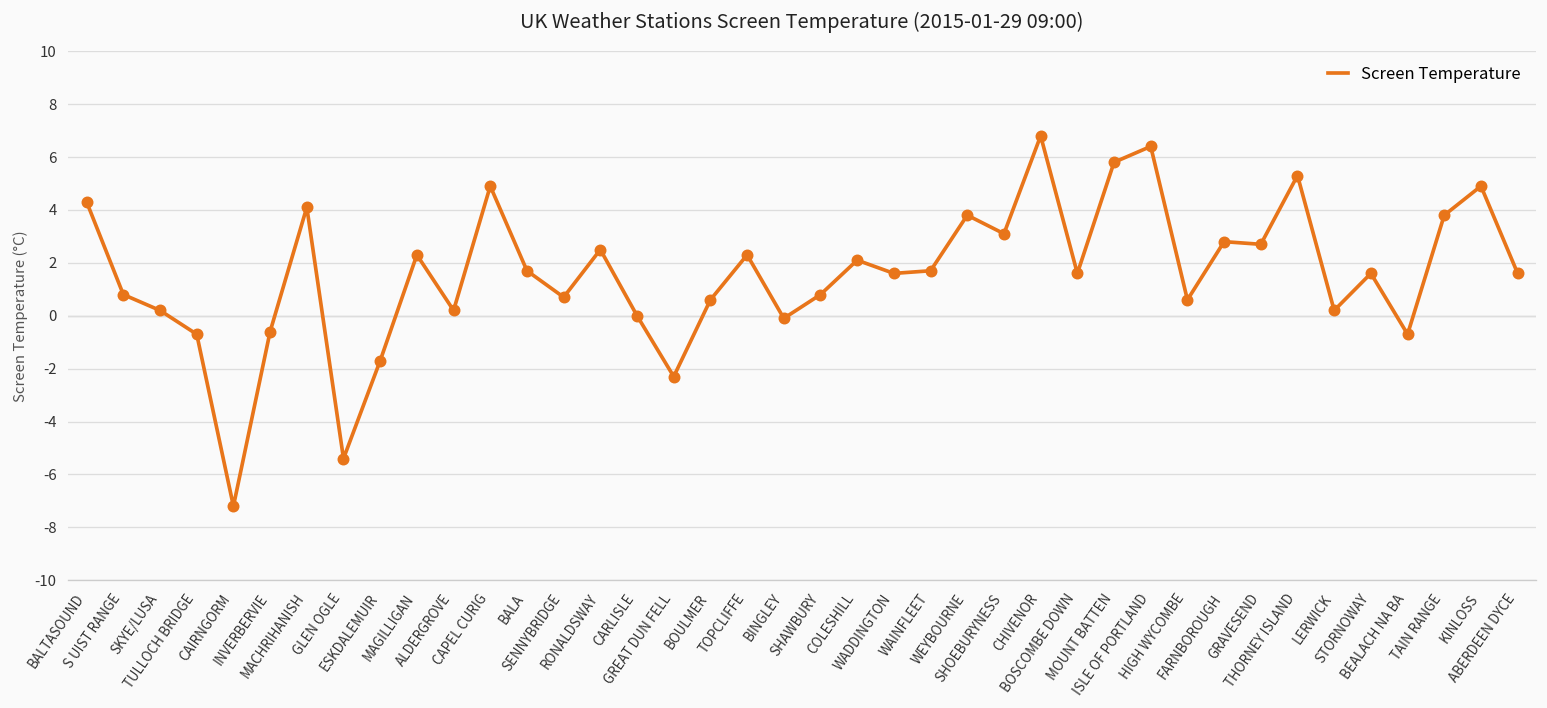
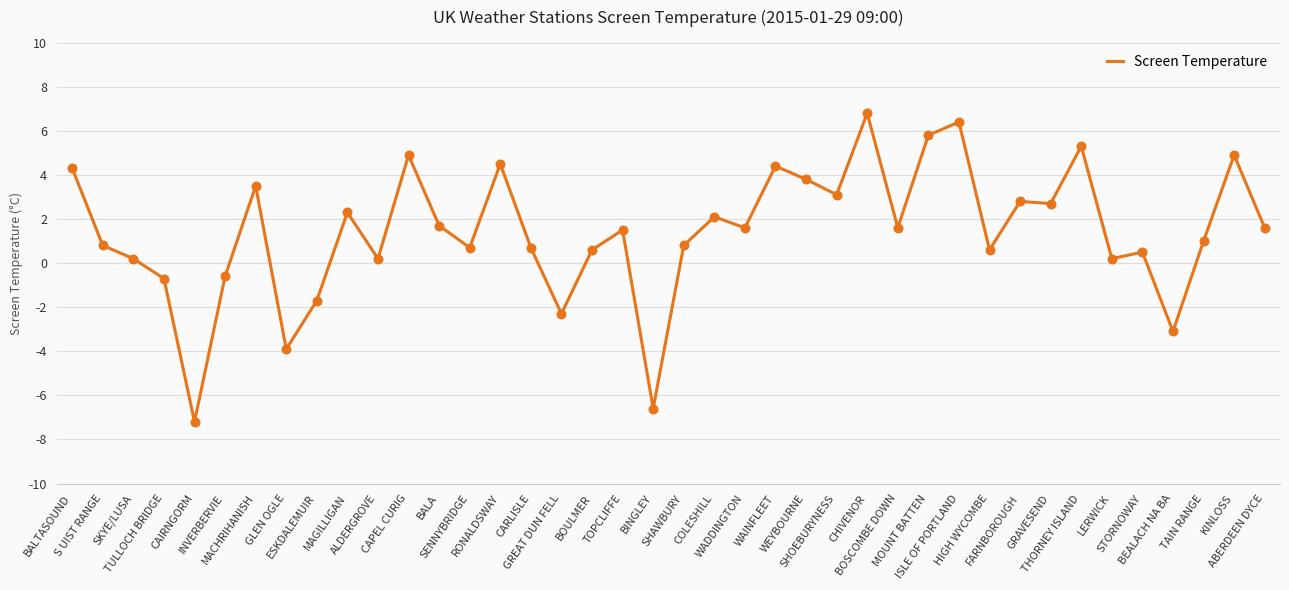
  {
    "BALTASOUND": 4.3,
    "S UIST RANGE": 0.8,
    "SKYE/LUSA": 0.2,
    "TULLOCH BRIDGE": -0.7,
    "CAIRNGORM": -7.2,
    "INVERBERVIE": -0.6,
-   "MACHRIHANISH": 4.1,
-   "GLEN OGLE": -5.4,
+   "MACHRIHANISH": 3.5,
+   "GLEN OGLE": -3.9,
    "ESKDALEMUIR": -1.7,
    "MAGILLIGAN": 2.3,
    "ALDERGROVE": 0.2,
    "CAPEL CURIG": 4.9,
    "BALA": 1.7,
    "SENNYBRIDGE": 0.7,
-   "RONALDSWAY": 2.5,
-   "CARLISLE": 0.0,
+   "RONALDSWAY": 4.5,
+   "CARLISLE": 0.7,
    "GREAT DUN FELL": -2.3,
    "BOULMER": 0.6,
-   "TOPCLIFFE": 2.3,
-   "BINGLEY": -0.1,
+   "TOPCLIFFE": 1.5,
+   "BINGLEY": -6.6,
    "SHAWBURY": 0.8,
    "COLESHILL": 2.1,
    "WADDINGTON": 1.6,
-   "WAINFLEET": 1.7,
+   "WAINFLEET": 4.4,
    "WEYBOURNE": 3.8,
    "SHOEBURYNESS": 3.1,
    "CHIVENOR": 6.8,
    "BOSCOMBE DOWN": 1.6,
    "MOUNT BATTEN": 5.8,
    "ISLE OF PORTLAND": 6.4,
    "HIGH WYCOMBE": 0.6,
    "FARNBOROUGH": 2.8,
    "GRAVESEND": 2.7,
    "THORNEY ISLAND": 5.3,
    "LERWICK": 0.2,
-   "STORNOWAY": 1.6,
-   "BEALACH NA BA": -0.7,
-   "TAIN RANGE": 3.8,
+   "STORNOWAY": 0.5,
+   "BEALACH NA BA": -3.1,
+   "TAIN RANGE": 1.0,
    "KINLOSS": 4.9,
    "ABERDEEN DYCE": 1.6
  }
